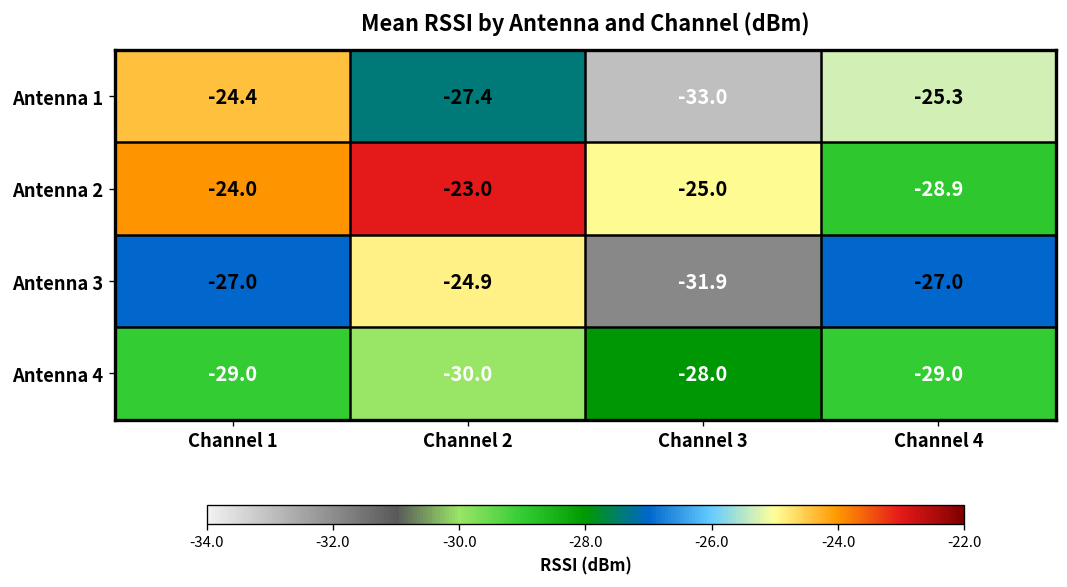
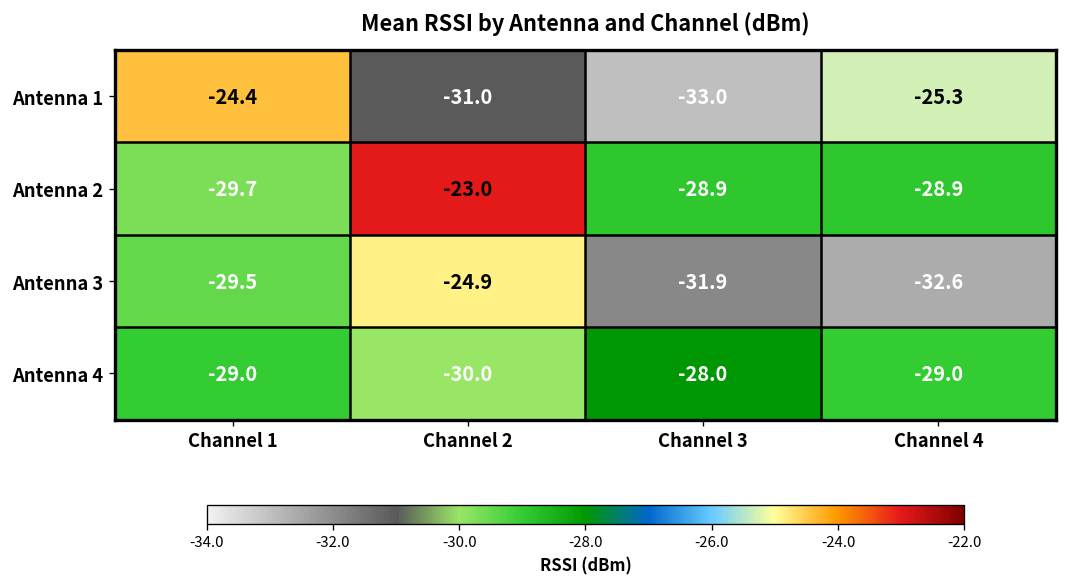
  {
    "Antenna 1": {
      "Channel 1": -24.4,
-     "Channel 2": -27.4,
+     "Channel 2": -31.0,
      "Channel 3": -33.0,
      "Channel 4": -25.3
    },
    "Antenna 2": {
-     "Channel 1": -24.0,
+     "Channel 1": -29.7,
      "Channel 2": -23.0,
-     "Channel 3": -25.0,
+     "Channel 3": -28.9,
      "Channel 4": -28.9
    },
    "Antenna 3": {
-     "Channel 1": -27.0,
+     "Channel 1": -29.5,
      "Channel 2": -24.9,
      "Channel 3": -31.9,
-     "Channel 4": -27.0
+     "Channel 4": -32.6
    },
    "Antenna 4": {
      "Channel 1": -29.0,
      "Channel 2": -30.0,
      "Channel 3": -28.0,
      "Channel 4": -29.0
    }
  }
